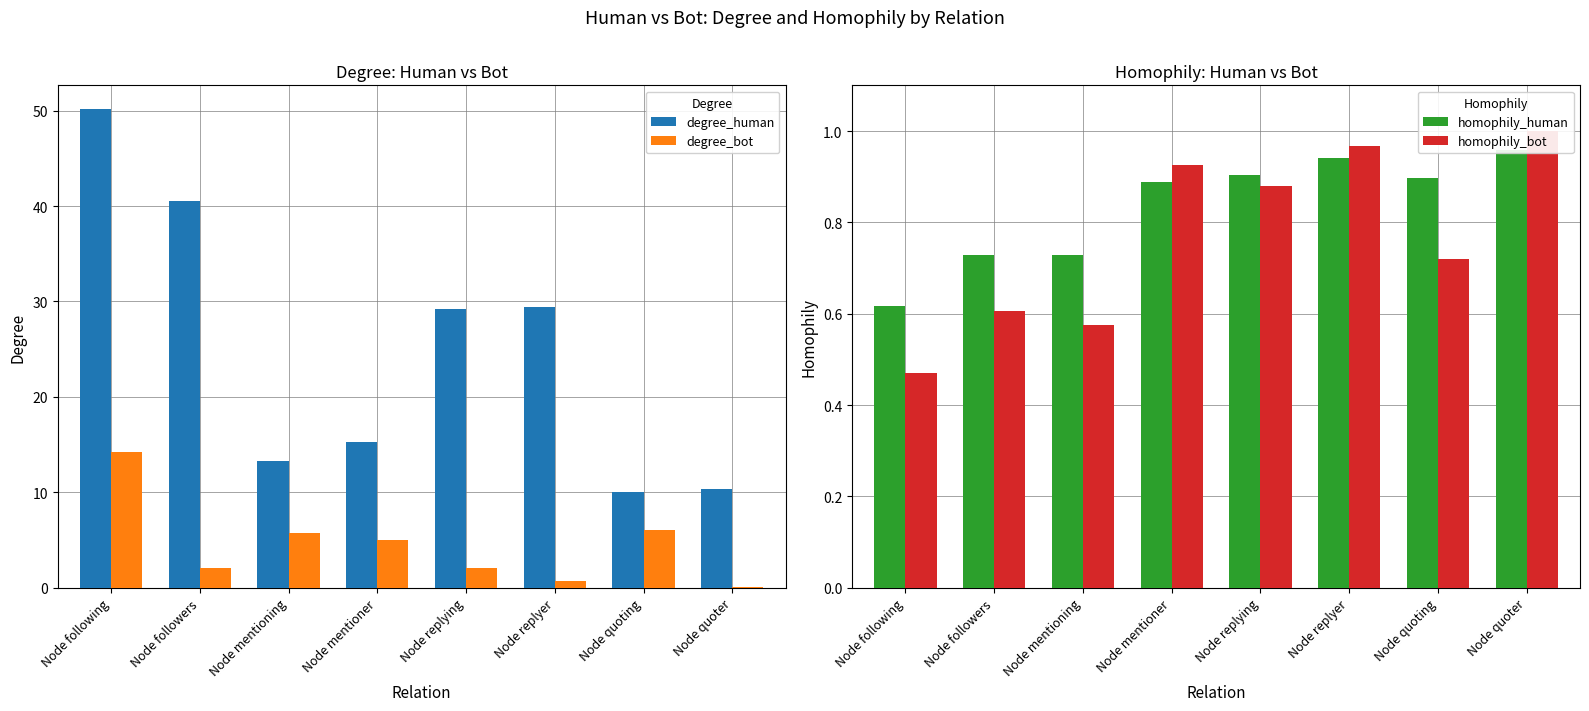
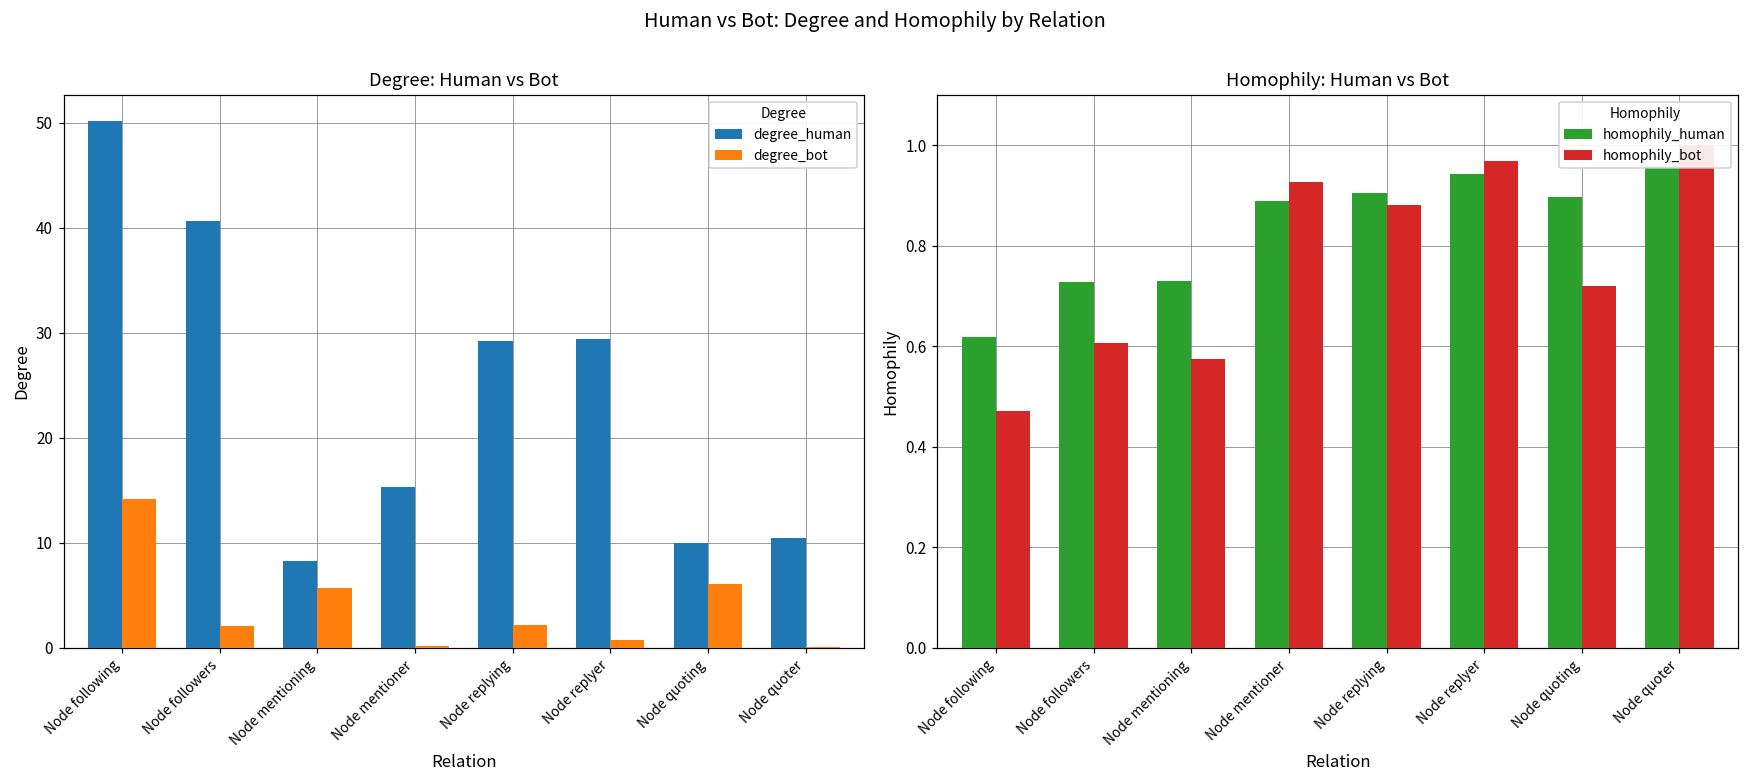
  {
    "Degree: Human vs Bot": {
      "degree_human": {
        "Node following": 50,
        "Node followers": 41,
-       "Node mentioning": 13,
+       "Node mentioning": 8,
        "Node mentioner": 15,
        "Node replying": 29,
        "Node replyer": 29,
        "Node quoting": 10,
        "Node quoter": 10
      },
      "degree_bot": {
        "Node following": 14,
        "Node followers": 2,
        "Node mentioning": 6,
-       "Node mentioner": 5,
+       "Node mentioner": 0,
        "Node replying": 2,
        "Node replyer": 1,
        "Node quoting": 6
      }
    },
    "Homophily: Human vs Bot": {
      "homophily_human": {
        "Node following": 0.62,
        "Node followers": 0.73,
        "Node mentioning": 0.73,
        "Node mentioner": 0.89,
        "Node replying": 0.90,
        "Node replyer": 0.94,
        "Node quoting": 0.90
      },
      "homophily_bot": {
        "Node following": 0.47,
        "Node followers": 0.61,
        "Node mentioning": 0.58,
        "Node mentioner": 0.93,
        "Node replying": 0.88,
        "Node replyer": 0.97,
        "Node quoting": 0.72
      }
    }
  }
